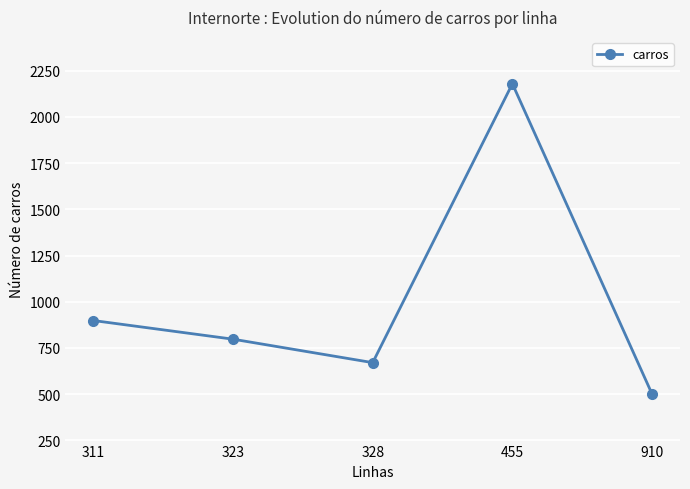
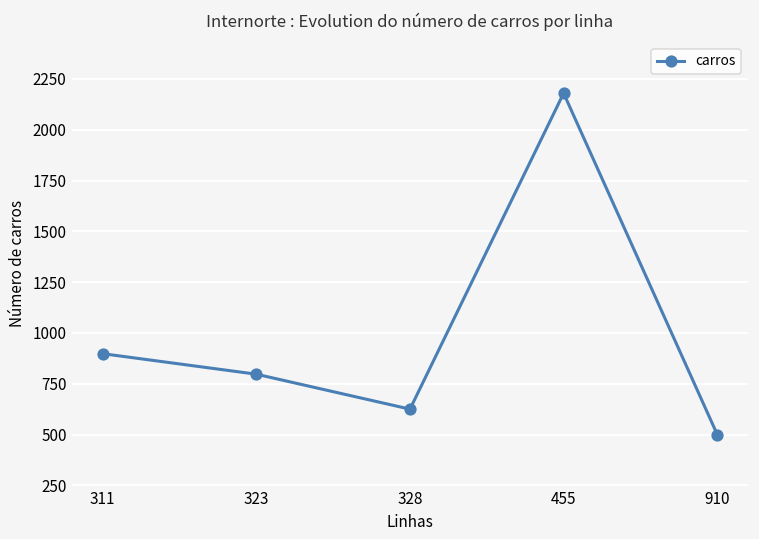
  {
    "311": 900,
    "323": 800,
-   "328": 670,
+   "328": 630,
    "455": 2180,
    "910": 500
  }
